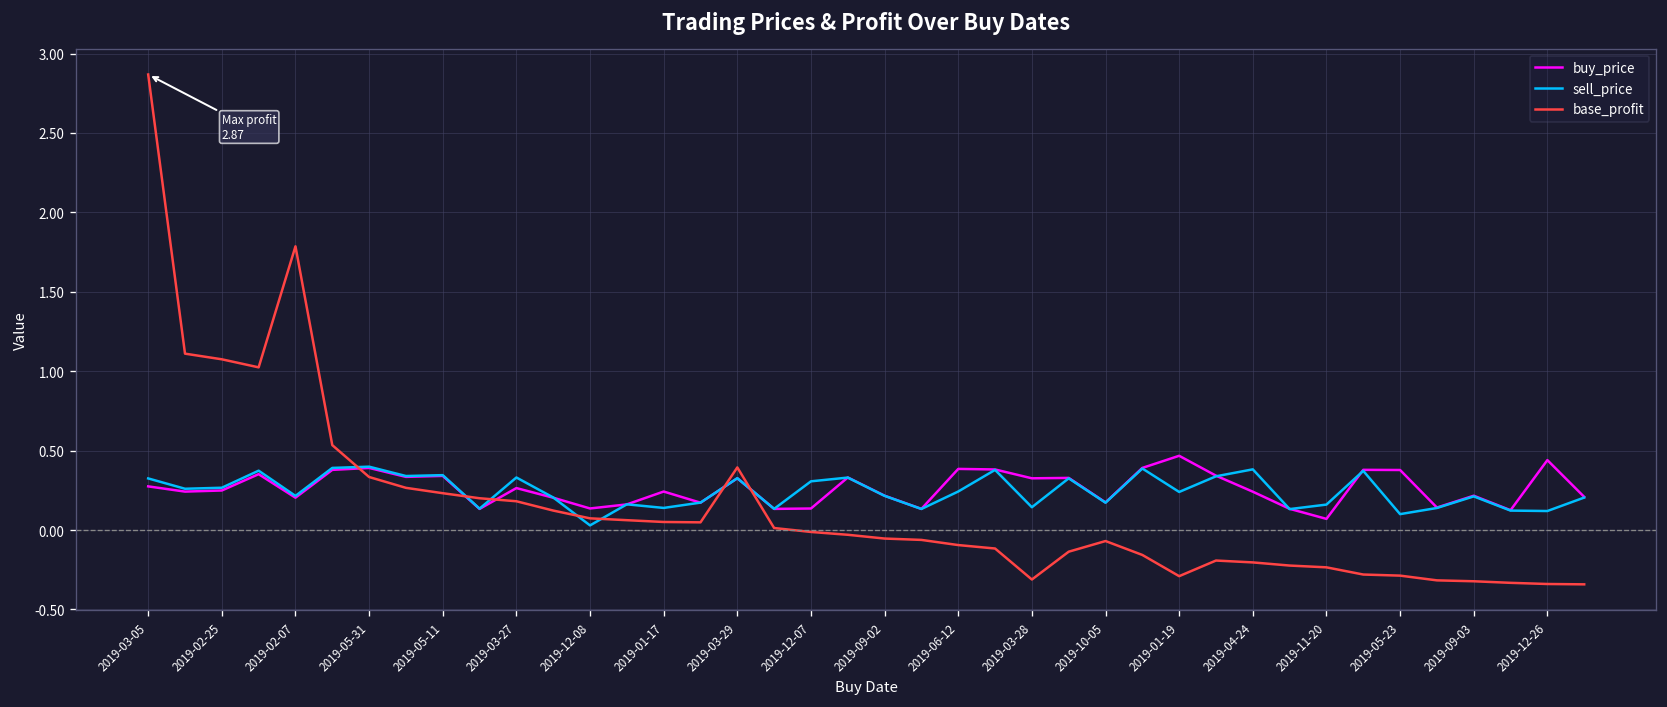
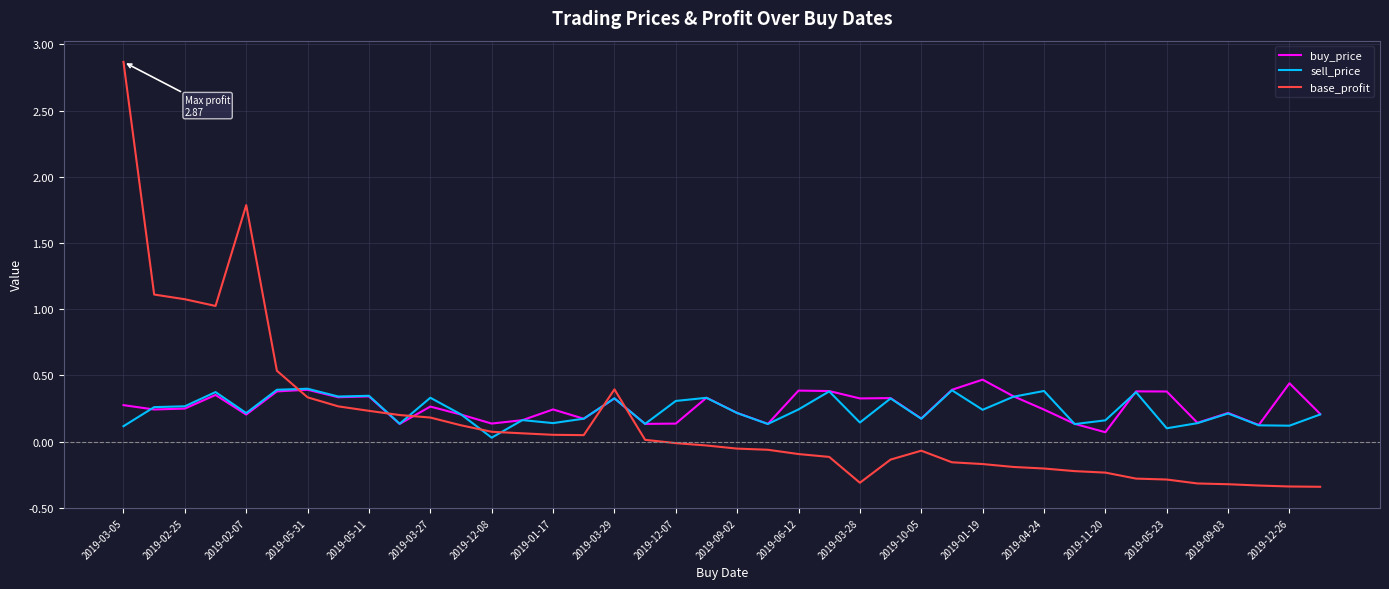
  {
    "buy_price": {
      "2019-03-05": 0.27,
      "2019-03-27": 0.26,
      "2019-12-08": 0.14,
      "2019-01-17": 0.24,
      "2019-12-07": 0.14,
      "2019-06-12": 0.38,
      "2019-03-28": 0.33,
      "2019-01-19": 0.47,
      "2019-04-24": 0.24,
      "2019-11-20": 0.07,
      "2019-05-23": 0.38,
      "2019-12-26": 0.44
    },
    "sell_price": {
-     "2019-03-05": 0.32,
+     "2019-03-05": 0.12,
      "2019-03-27": 0.33,
      "2019-12-08": 0.03,
      "2019-01-17": 0.14,
      "2019-12-07": 0.31,
      "2019-06-12": 0.24,
      "2019-03-28": 0.14,
      "2019-01-19": 0.24,
      "2019-04-24": 0.38,
      "2019-11-20": 0.16,
      "2019-05-23": 0.10,
      "2019-12-26": 0.12
    },
    "base_profit": {
      "2019-02-25": 1.07,
      "2019-02-07": 1.79,
      "2019-05-31": 0.33,
      "2019-05-11": 0.23,
      "2019-03-27": 0.18,
      "2019-12-08": 0.07,
      "2019-01-17": 0.05,
      "2019-03-29": 0.39,
      "2019-12-07": -0.01,
      "2019-09-02": -0.05,
      "2019-06-12": -0.09,
      "2019-03-28": -0.31,
      "2019-10-05": -0.07,
-     "2019-01-19": -0.29,
+     "2019-01-19": -0.17,
      "2019-04-24": -0.20,
      "2019-11-20": -0.24,
      "2019-05-23": -0.29,
      "2019-09-03": -0.32,
      "2019-12-26": -0.34
    }
  }
